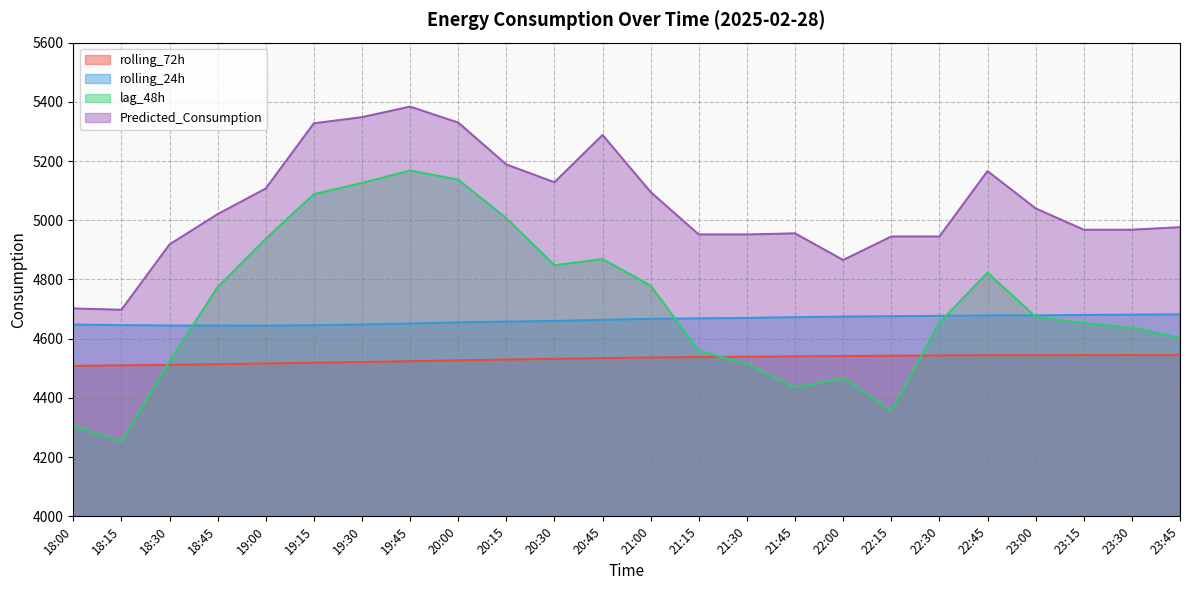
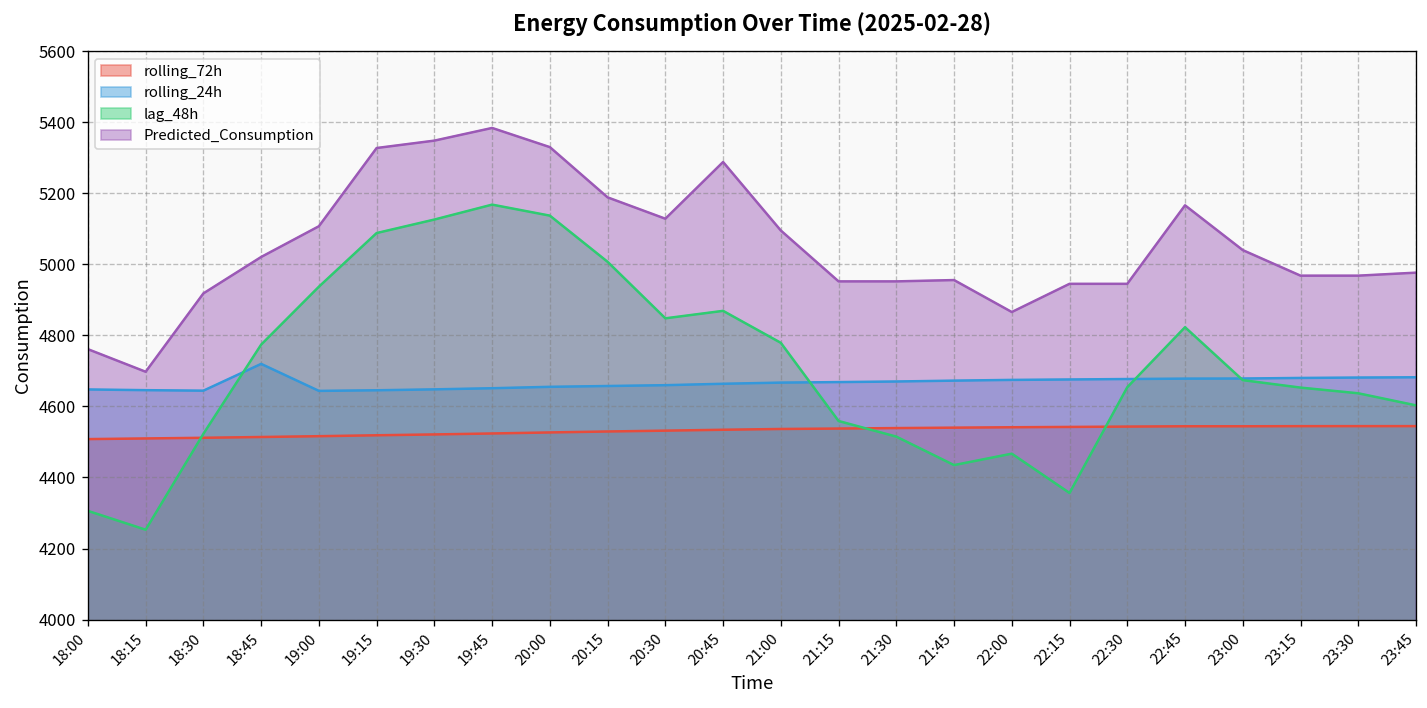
  {
    "rolling_72h": {
      "18:00": 4510,
      "18:15": 4510,
      "18:30": 4510,
      "18:45": 4510,
      "19:00": 4520,
      "19:15": 4520,
      "19:30": 4520,
      "19:45": 4520,
      "20:00": 4530,
      "20:15": 4530,
      "20:30": 4530,
      "20:45": 4530,
      "21:00": 4540,
      "21:15": 4540,
      "21:30": 4540,
      "21:45": 4540,
      "22:00": 4540,
      "22:15": 4540,
      "22:30": 4540,
      "22:45": 4540,
      "23:00": 4540,
      "23:15": 4540,
      "23:30": 4540,
      "23:45": 4540
    },
    "rolling_24h": {
      "18:00": 4650,
      "18:15": 4650,
      "18:30": 4640,
-     "18:45": 4640,
+     "18:45": 4720,
      "19:00": 4640,
      "19:15": 4650,
      "19:30": 4650,
      "19:45": 4650,
      "20:00": 4660,
      "20:15": 4660,
      "20:30": 4660,
      "20:45": 4660,
      "21:00": 4670,
      "21:15": 4670,
      "21:30": 4670,
      "21:45": 4670,
      "22:00": 4670,
      "22:15": 4680,
      "22:30": 4680,
      "22:45": 4680,
      "23:15": 4680,
      "23:30": 4680,
      "23:45": 4680
    },
    "lag_48h": {
      "18:00": 4310,
      "18:15": 4250,
      "18:30": 4520,
      "18:45": 4770,
      "19:00": 4940,
      "19:15": 5090,
      "19:30": 5130,
      "19:45": 5170,
      "20:00": 5140,
      "20:15": 5010,
      "20:30": 4850,
      "20:45": 4870,
      "21:00": 4780,
      "21:15": 4560,
      "21:30": 4520,
      "21:45": 4430,
      "22:00": 4470,
      "22:15": 4360,
      "22:30": 4650,
      "22:45": 4820,
      "23:15": 4650,
      "23:30": 4640,
      "23:45": 4600
    },
    "Predicted_Consumption": {
-     "18:00": 4700,
+     "18:00": 4760,
      "18:15": 4700,
      "18:30": 4920,
      "18:45": 5020,
      "19:00": 5110,
      "19:15": 5330,
      "19:30": 5350,
      "19:45": 5380,
      "20:00": 5330,
      "20:15": 5190,
      "20:30": 5130,
      "20:45": 5290,
      "21:00": 5100,
      "21:15": 4950,
      "21:30": 4950,
      "21:45": 4960,
      "22:00": 4870,
      "22:15": 4950,
      "22:30": 4950,
      "22:45": 5170,
      "23:00": 5040,
      "23:15": 4970,
      "23:30": 4970,
      "23:45": 4980
    }
  }
